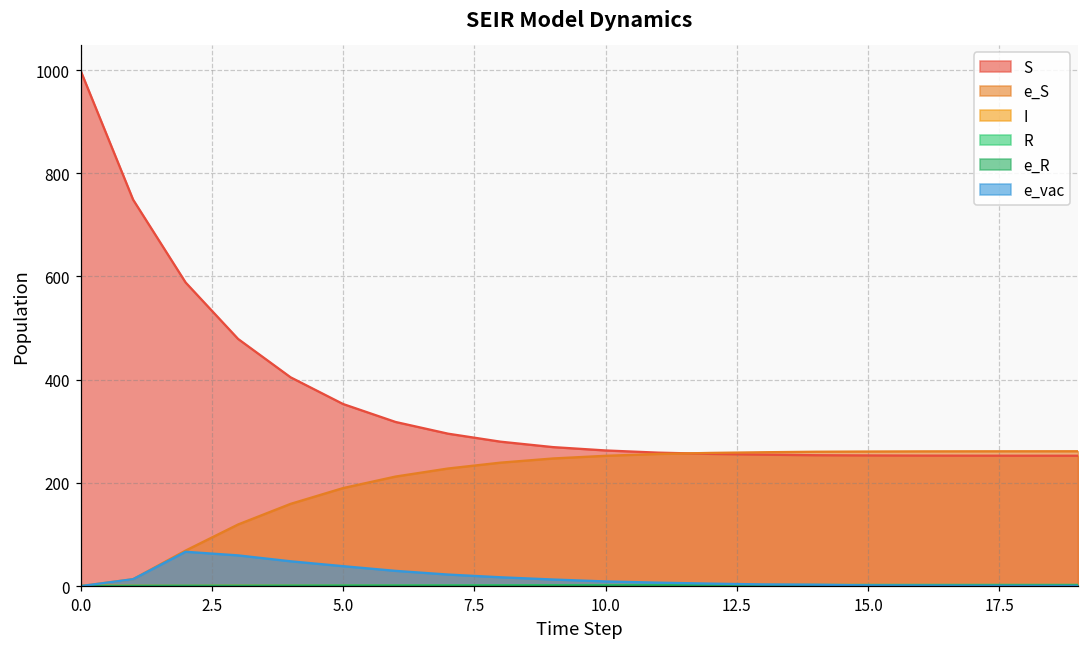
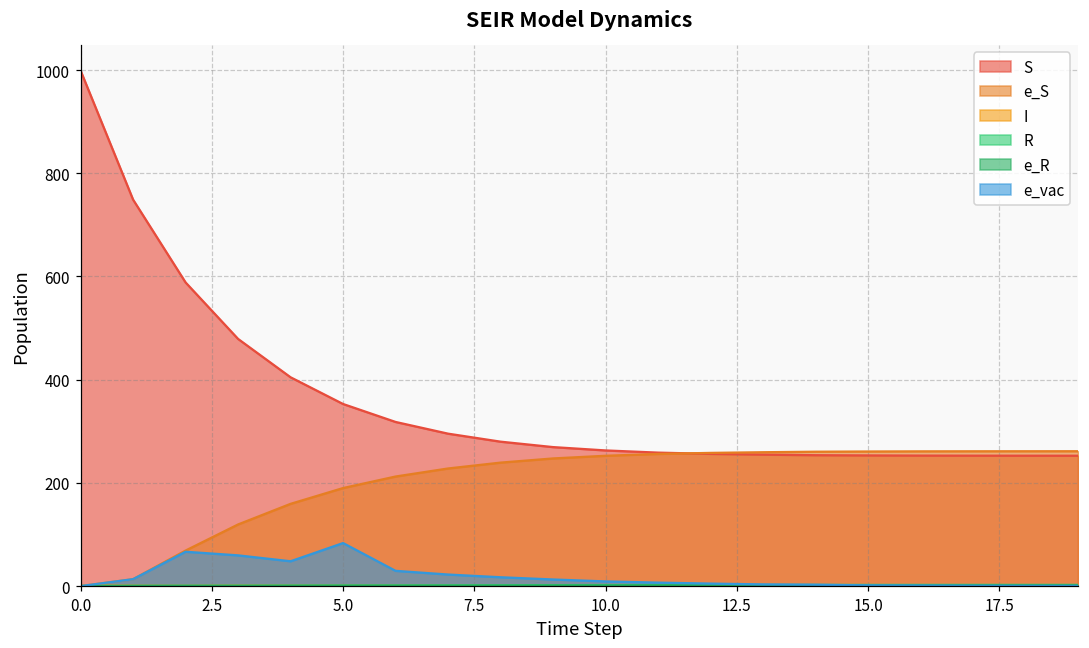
  {
    "e_vac": {
-     "5.0": 40,
+     "5.0": 80,
      "10.0": 10
    }
  }
